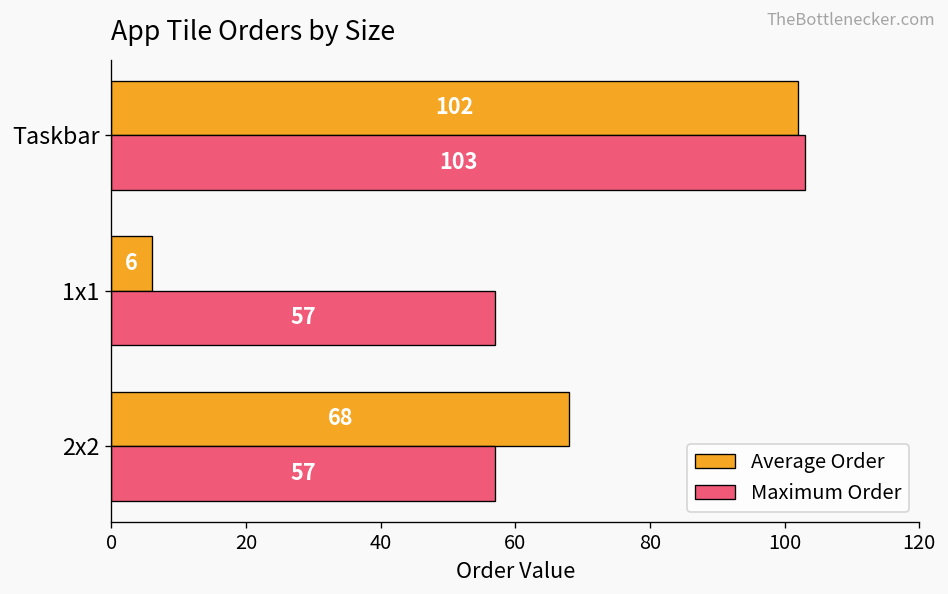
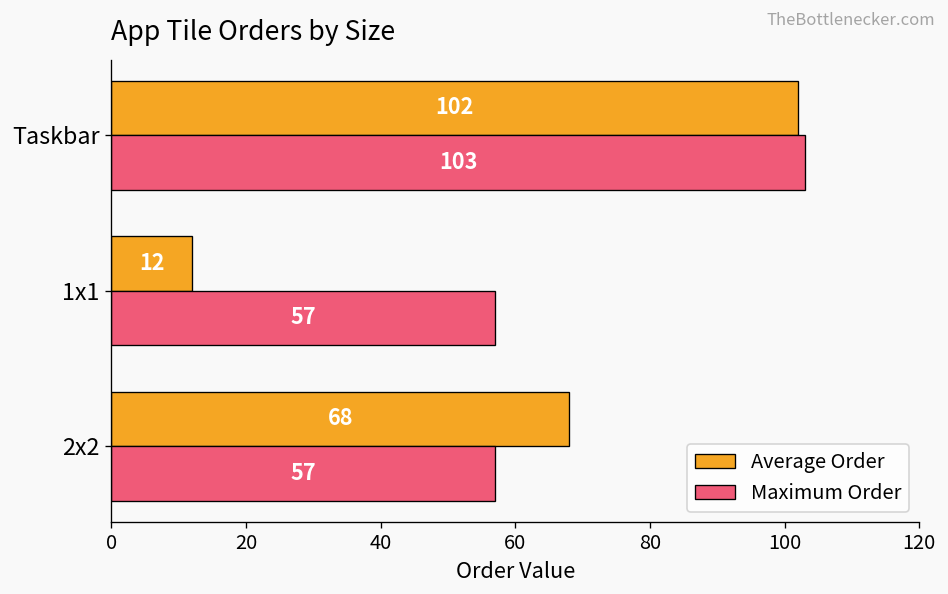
  {
    "Average Order": {
      "Taskbar": 102,
-     "1x1": 6,
+     "1x1": 12,
      "2x2": 68
    },
    "Maximum Order": {
      "Taskbar": 103,
      "1x1": 57,
      "2x2": 57
    }
  }
